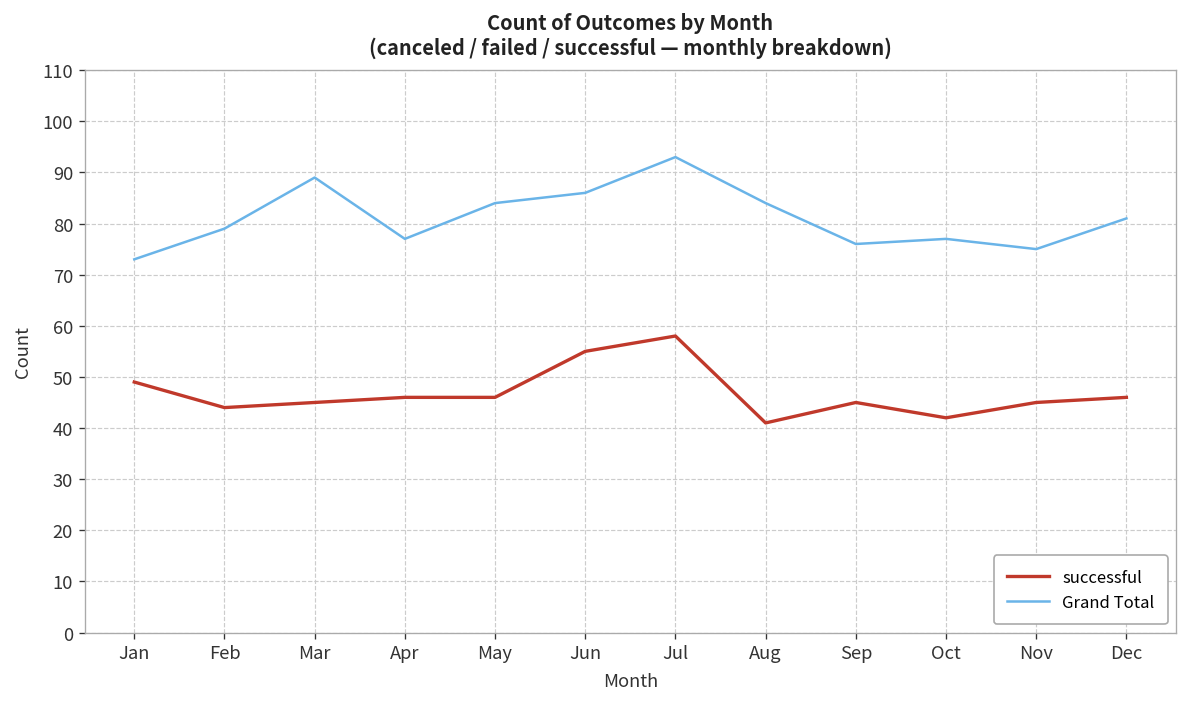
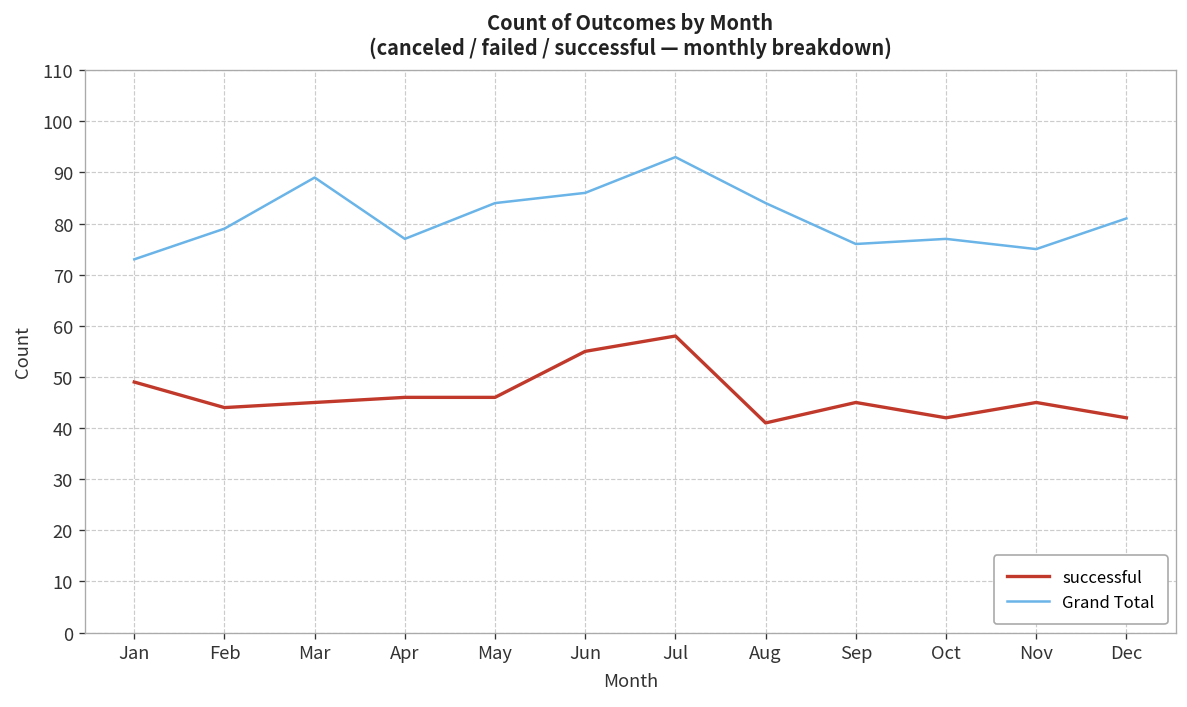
  {
    "successful": {
      "Jan": 49,
      "Feb": 44,
      "Mar": 45,
      "Apr": 46,
      "May": 46,
      "Jun": 55,
      "Jul": 58,
      "Aug": 41,
      "Sep": 45,
      "Oct": 42,
      "Nov": 45,
-     "Dec": 46
+     "Dec": 42
    },
    "Grand Total": {
      "Jan": 73,
      "Feb": 79,
      "Mar": 89,
      "Apr": 77,
      "May": 84,
      "Jun": 86,
      "Jul": 93,
      "Aug": 84,
      "Sep": 76,
      "Oct": 77,
      "Nov": 75,
      "Dec": 81
    }
  }
